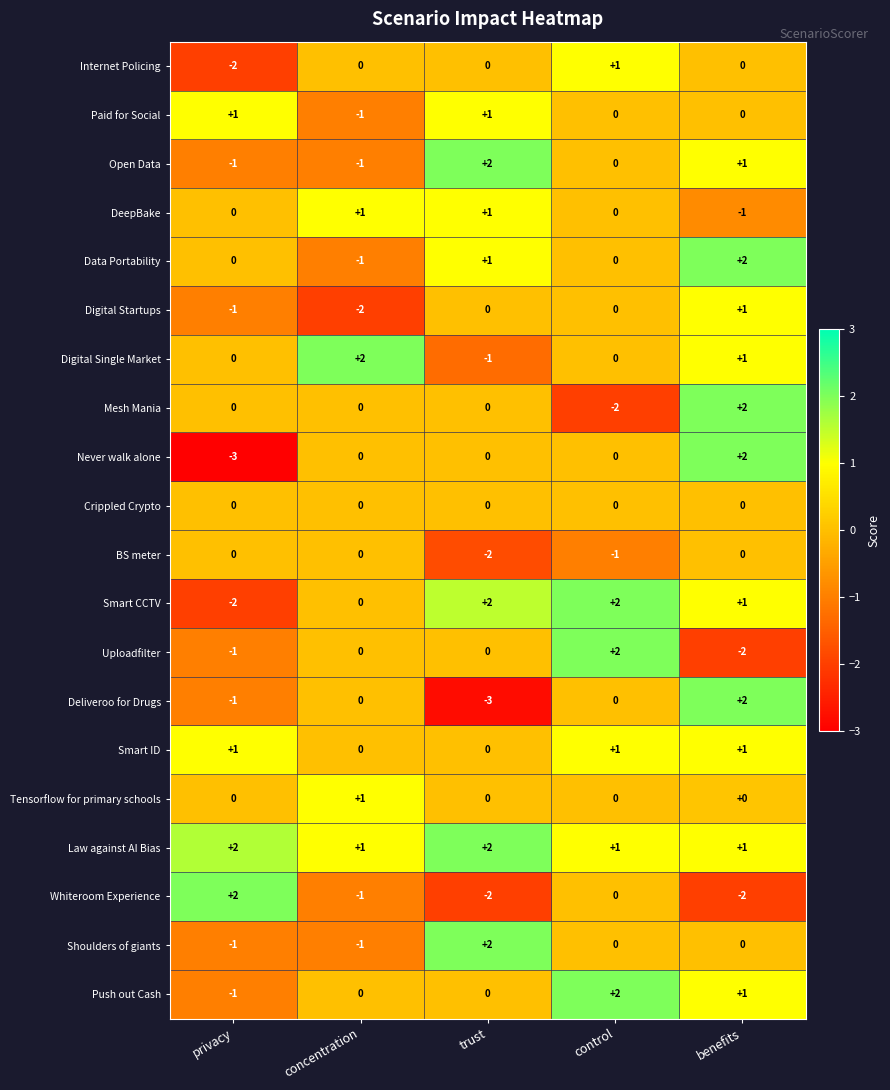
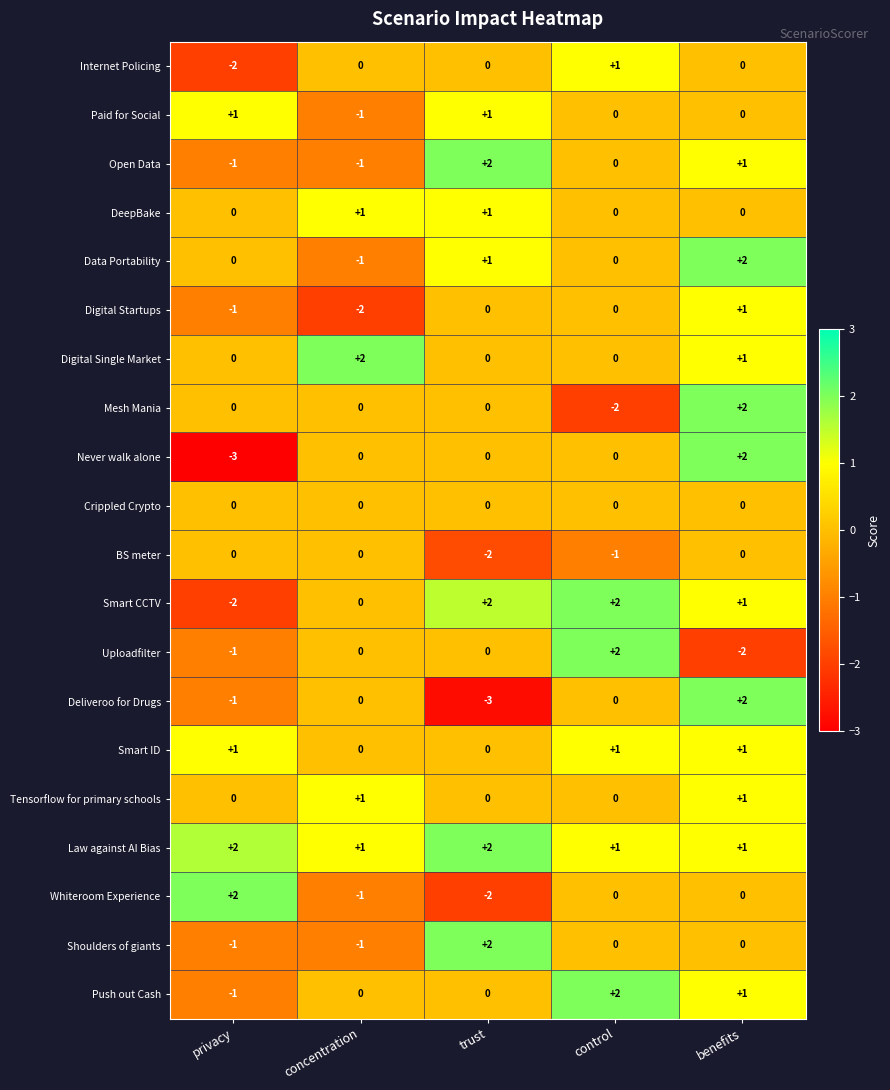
  {
    "Internet Policing": {
      "privacy": "-2",
      "concentration": "0",
      "trust": "0",
      "control": "+1",
      "benefits": "0"
    },
    "Paid for Social": {
      "privacy": "+1",
      "concentration": "-1",
      "trust": "+1",
      "control": "0",
      "benefits": "0"
    },
    "Open Data": {
      "privacy": "-1",
      "concentration": "-1",
      "trust": "+2",
      "control": "0",
      "benefits": "+1"
    },
    "DeepBake": {
      "privacy": "0",
      "concentration": "+1",
      "trust": "+1",
      "control": "0",
-     "benefits": "-1"
+     "benefits": "0"
    },
    "Data Portability": {
      "privacy": "0",
      "concentration": "-1",
      "trust": "+1",
      "control": "0",
      "benefits": "+2"
    },
    "Digital Startups": {
      "privacy": "-1",
      "concentration": "-2",
      "trust": "0",
      "control": "0",
      "benefits": "+1"
    },
    "Digital Single Market": {
      "privacy": "0",
      "concentration": "+2",
-     "trust": "-1",
+     "trust": "0",
      "control": "0",
      "benefits": "+1"
    },
    "Mesh Mania": {
      "privacy": "0",
      "concentration": "0",
      "trust": "0",
      "control": "-2",
      "benefits": "+2"
    },
    "Never walk alone": {
      "privacy": "-3",
      "concentration": "0",
      "trust": "0",
      "control": "0",
      "benefits": "+2"
    },
    "Crippled Crypto": {
      "privacy": "0",
      "concentration": "0",
      "trust": "0",
      "control": "0",
      "benefits": "0"
    },
    "BS meter": {
      "privacy": "0",
      "concentration": "0",
      "trust": "-2",
      "control": "-1",
      "benefits": "0"
    },
    "Smart CCTV": {
      "privacy": "-2",
      "concentration": "0",
      "trust": "+2",
      "control": "+2",
      "benefits": "+1"
    },
    "Uploadfilter": {
      "privacy": "-1",
      "concentration": "0",
      "trust": "0",
      "control": "+2",
      "benefits": "-2"
    },
    "Deliveroo for Drugs": {
      "privacy": "-1",
      "concentration": "0",
      "trust": "-3",
      "control": "0",
      "benefits": "+2"
    },
    "Smart ID": {
      "privacy": "+1",
      "concentration": "0",
      "trust": "0",
      "control": "+1",
      "benefits": "+1"
    },
    "Tensorflow for primary schools": {
      "privacy": "0",
      "concentration": "+1",
      "trust": "0",
      "control": "0",
-     "benefits": "+0"
+     "benefits": "+1"
    },
    "Law against AI Bias": {
      "privacy": "+2",
      "concentration": "+1",
      "trust": "+2",
      "control": "+1",
      "benefits": "+1"
    },
    "Whiteroom Experience": {
      "privacy": "+2",
      "concentration": "-1",
      "trust": "-2",
      "control": "0",
-     "benefits": "-2"
+     "benefits": "0"
    },
    "Shoulders of giants": {
      "privacy": "-1",
      "concentration": "-1",
      "trust": "+2",
      "control": "0",
      "benefits": "0"
    },
    "Push out Cash": {
      "privacy": "-1",
      "concentration": "0",
      "trust": "0",
      "control": "+2",
      "benefits": "+1"
    }
  }
